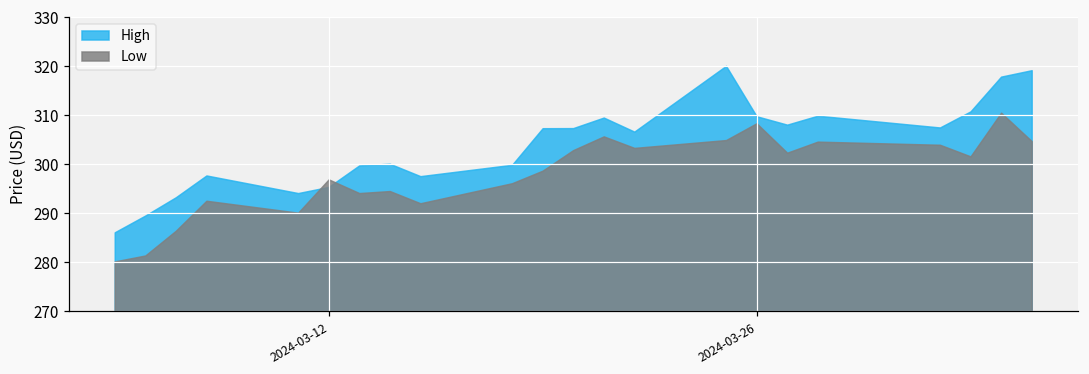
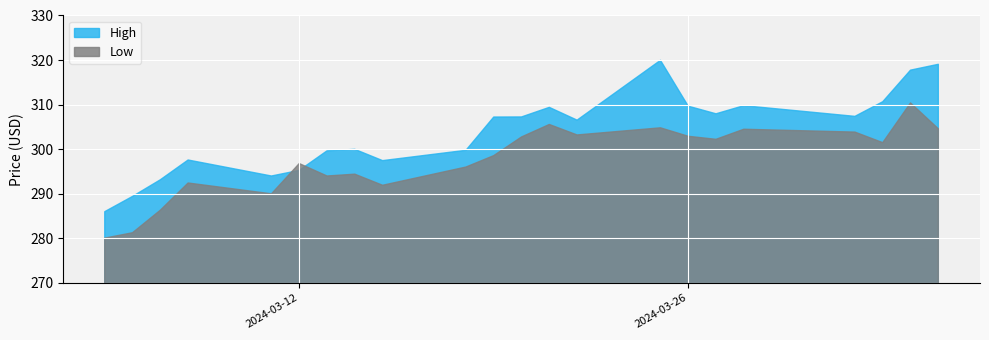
  {
    "High": {
      "2024-03-12": 295,
      "2024-03-26": 310
    },
    "Low": {
      "2024-03-12": 297,
-     "2024-03-26": 308
+     "2024-03-26": 303
    }
  }
